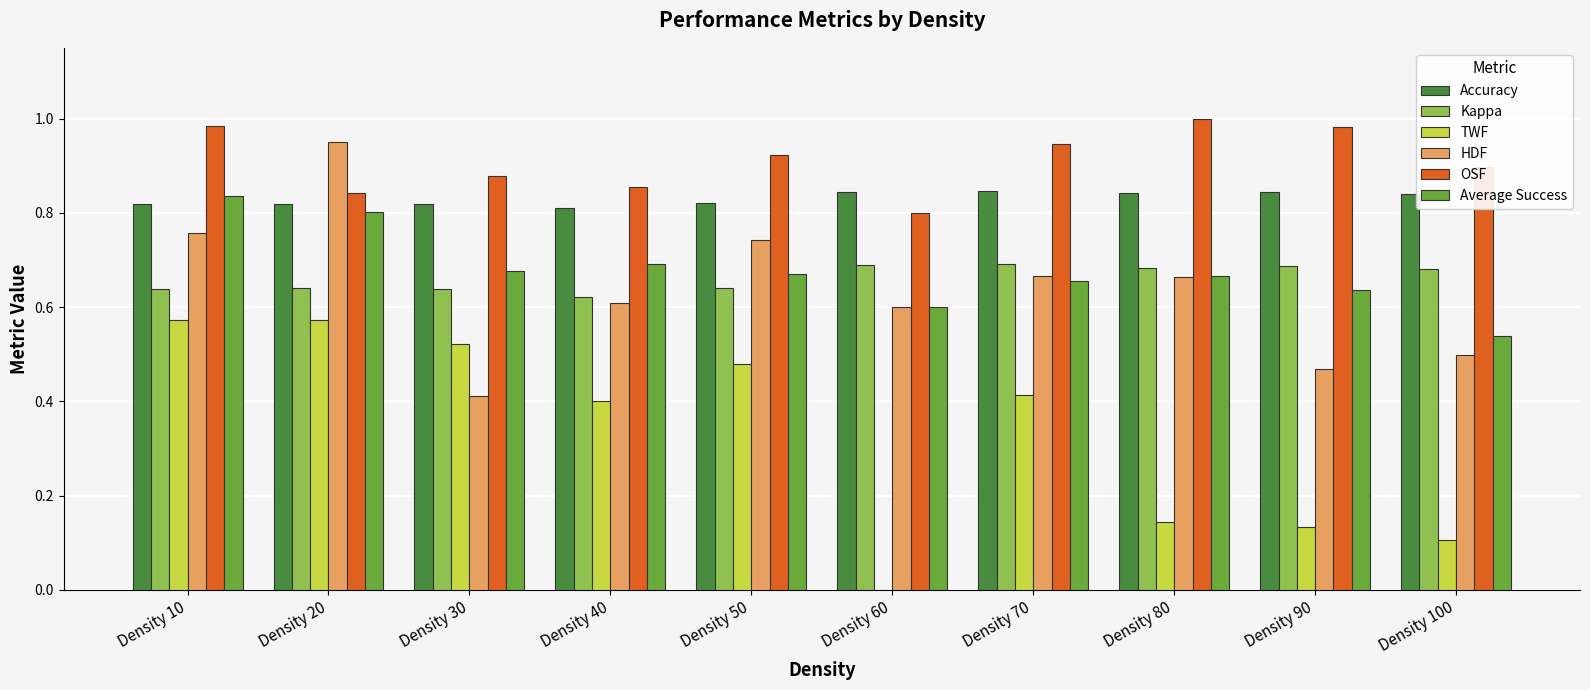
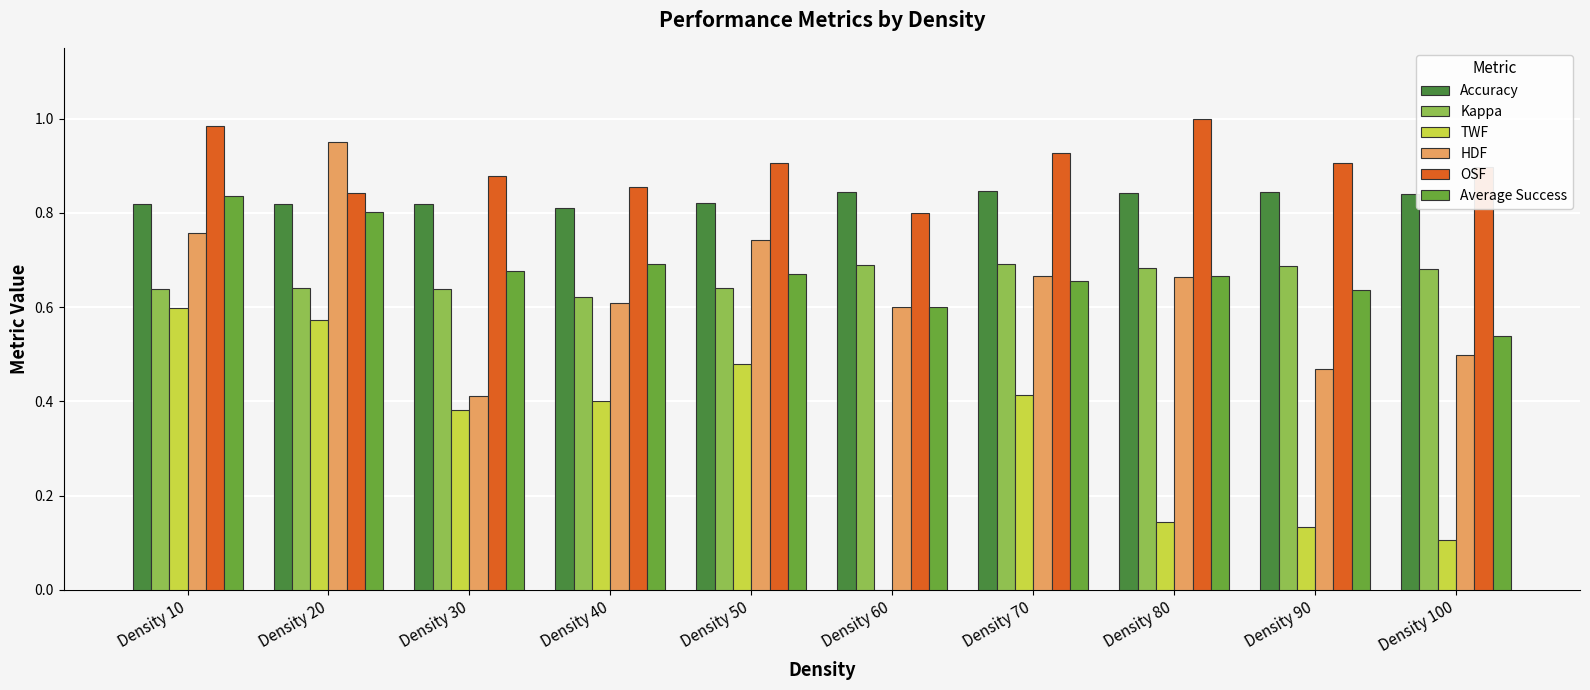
  {
    "TWF": {
-     "Density 10": 0.57,
+     "Density 10": 0.60,
      "Density 20": 0.57,
-     "Density 30": 0.52,
+     "Density 30": 0.38,
      "Density 40": 0.40,
      "Density 50": 0.48,
      "Density 60": 0.00,
      "Density 70": 0.41,
      "Density 80": 0.14,
      "Density 90": 0.13,
      "Density 100": 0.11
    },
    "HDF": {
      "Density 10": 0.76,
      "Density 20": 0.95,
      "Density 30": 0.41,
      "Density 40": 0.61,
      "Density 50": 0.74,
      "Density 60": 0.60,
      "Density 70": 0.67,
      "Density 80": 0.66,
      "Density 90": 0.47,
      "Density 100": 0.50
    },
    "OSF": {
      "Density 10": 0.98,
      "Density 20": 0.84,
      "Density 30": 0.88,
      "Density 40": 0.86,
-     "Density 50": 0.92,
+     "Density 50": 0.91,
      "Density 60": 0.80,
-     "Density 70": 0.95,
+     "Density 70": 0.93,
      "Density 80": 1.00,
-     "Density 90": 0.98
+     "Density 90": 0.91
    }
  }
